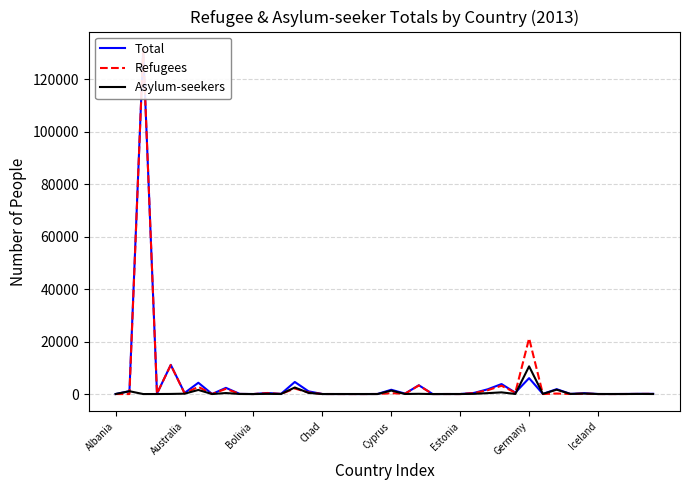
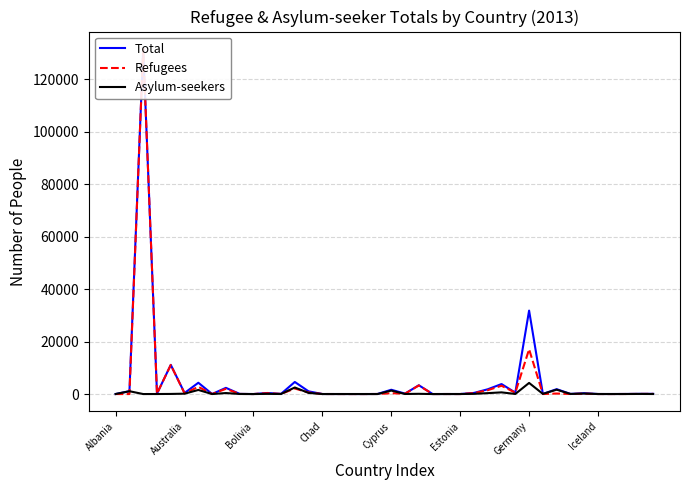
  {
    "Total": {
-     "Germany": 6000
+     "Germany": 32000
    },
    "Refugees": {
      "Cyprus": 0,
-     "Germany": 21000
+     "Germany": 17000
    },
    "Asylum-seekers": {
-     "Germany": 11000
+     "Germany": 4000
    }
  }
